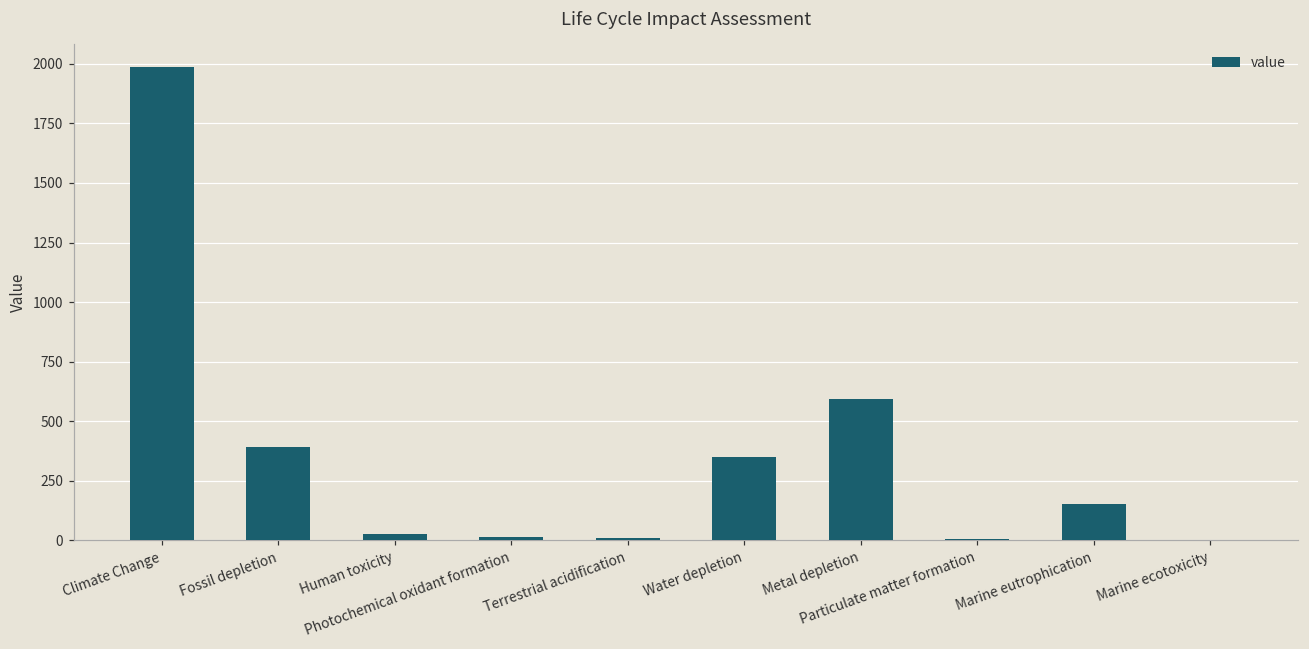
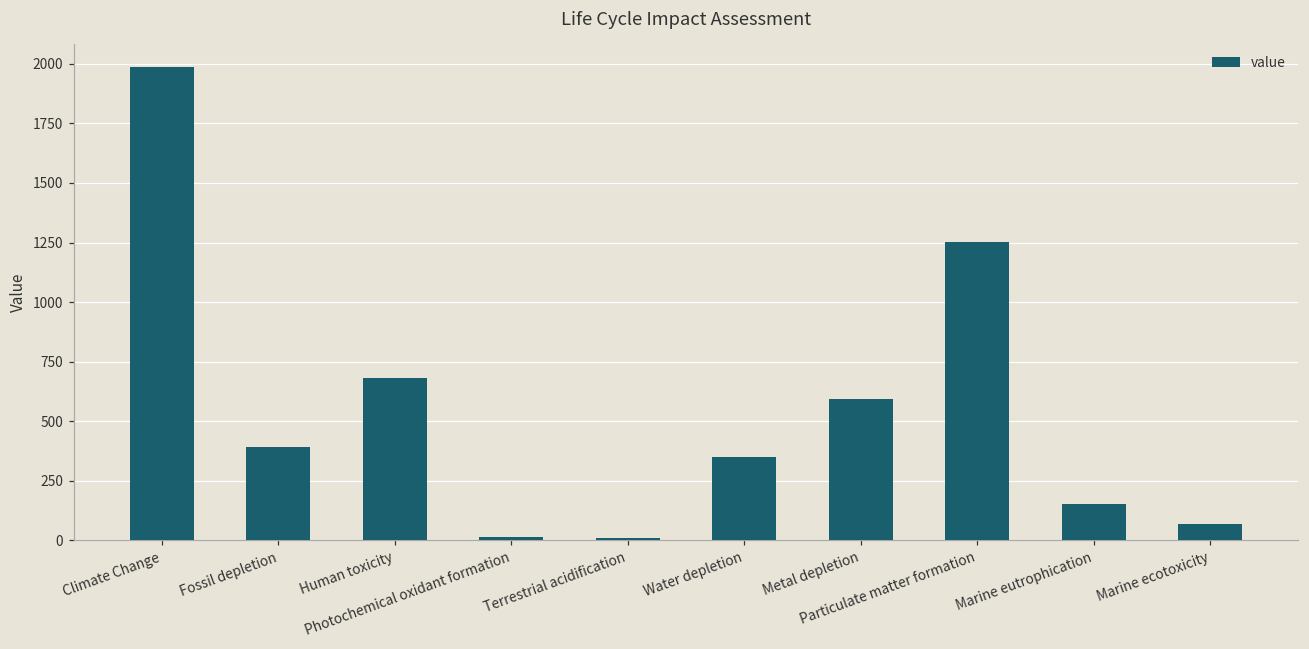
  {
    "Climate Change": 1990,
    "Fossil depletion": 390,
-   "Human toxicity": 30,
+   "Human toxicity": 680,
    "Water depletion": 350,
    "Metal depletion": 590,
-   "Particulate matter formation": 0,
+   "Particulate matter formation": 1250,
    "Marine eutrophication": 150,
-   "Marine ecotoxicity": 0
+   "Marine ecotoxicity": 70
  }
